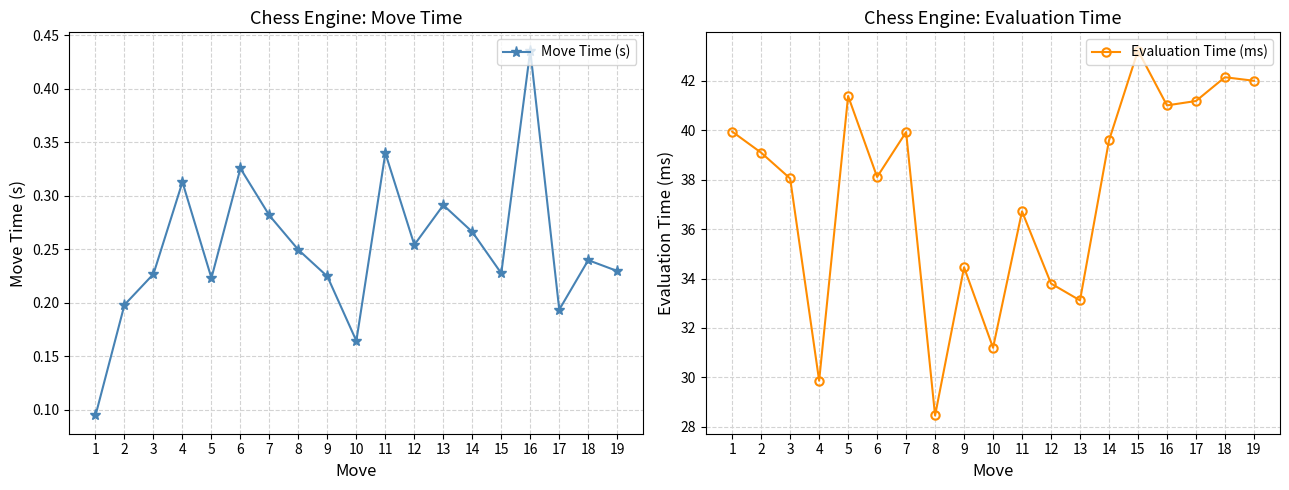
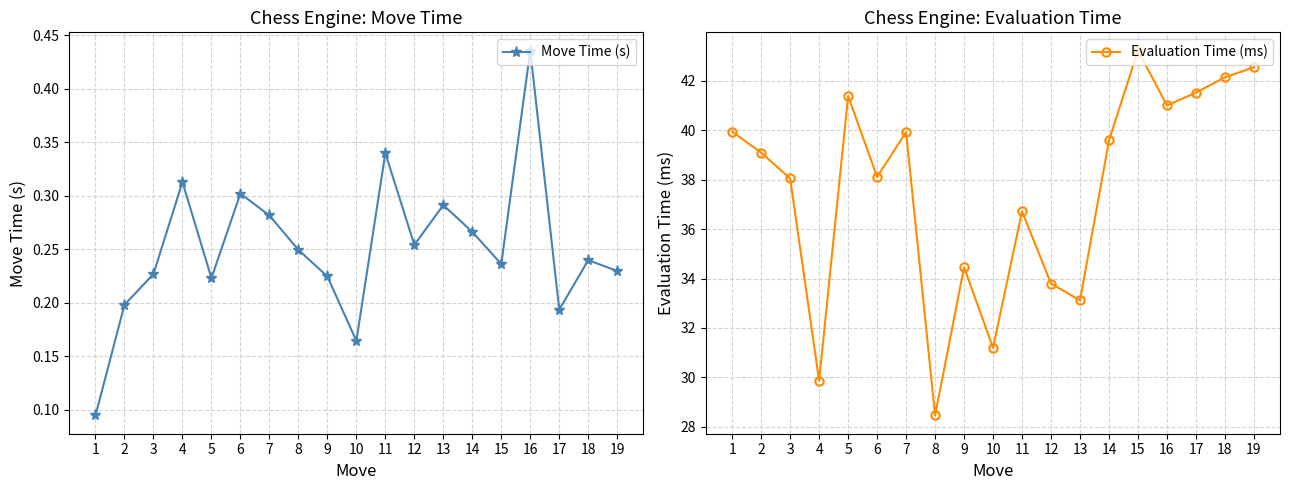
  {
    "Chess Engine: Move Time": {
      "1": 0.095,
      "2": 0.198,
      "3": 0.227,
      "4": 0.313,
      "5": 0.223,
-     "6": 0.326,
+     "6": 0.302,
      "7": 0.282,
      "8": 0.250,
      "9": 0.225,
      "10": 0.165,
      "11": 0.340,
      "12": 0.254,
      "13": 0.291,
      "14": 0.266,
-     "15": 0.228,
+     "15": 0.236,
      "17": 0.194,
      "18": 0.240,
      "19": 0.230
    },
    "Chess Engine: Evaluation Time": {
      "1": 39.9,
      "2": 39.1,
      "3": 38.0,
      "4": 29.9,
      "5": 41.4,
      "6": 38.1,
      "7": 39.9,
      "8": 28.5,
      "9": 34.5,
      "10": 31.2,
      "11": 36.7,
      "12": 33.8,
      "13": 33.1,
      "14": 39.6,
      "16": 41.0,
-     "17": 41.2,
+     "17": 41.5,
      "18": 42.1,
-     "19": 42.0
+     "19": 42.5
    }
  }
